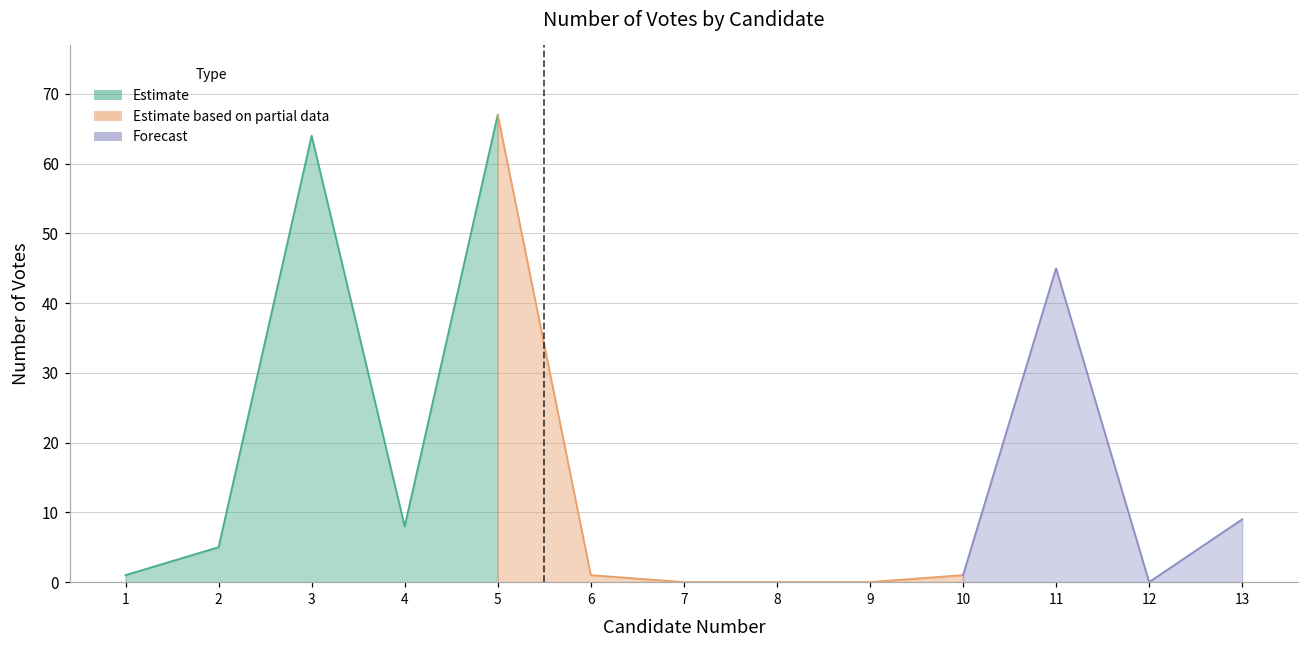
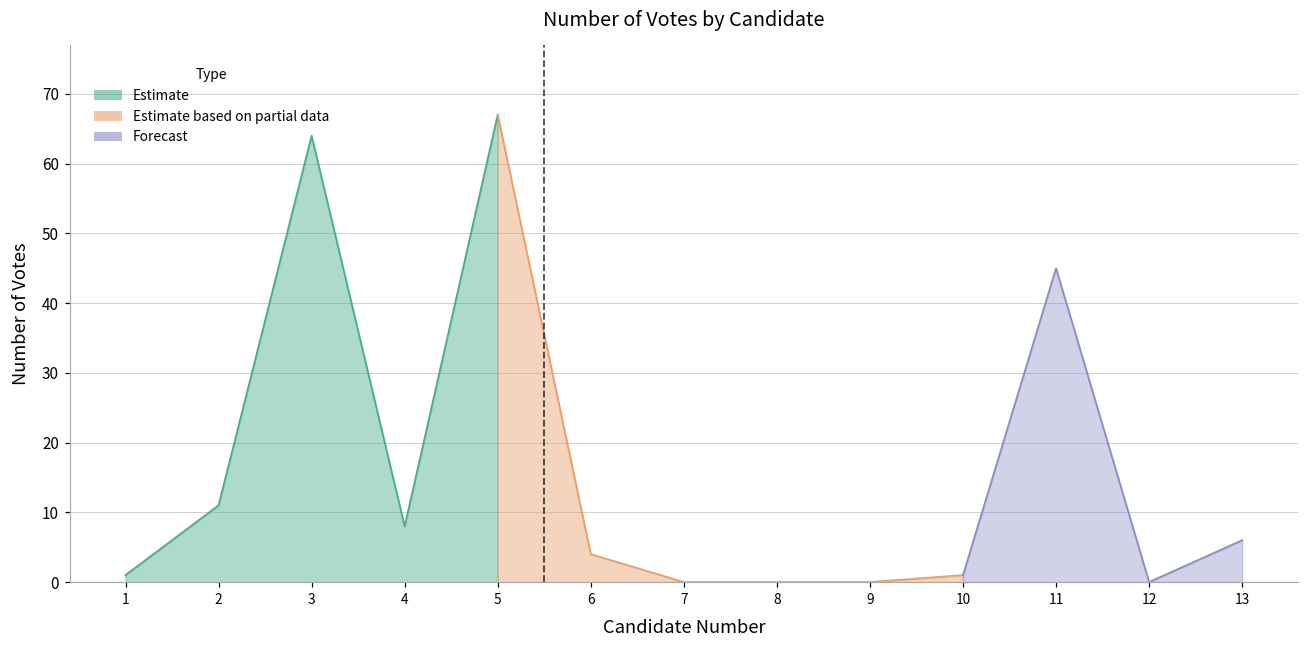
  {
    "Estimate": {
      "1": 1,
-     "2": 5,
+     "2": 11,
      "3": 64,
      "4": 8
    },
    "Estimate based on partial data": {
-     "6": 1,
+     "6": 4,
      "7": 0,
      "8": 0,
      "9": 0
    },
    "Forecast": {
      "11": 45,
      "12": 0,
-     "13": 9
+     "13": 6
    }
  }
